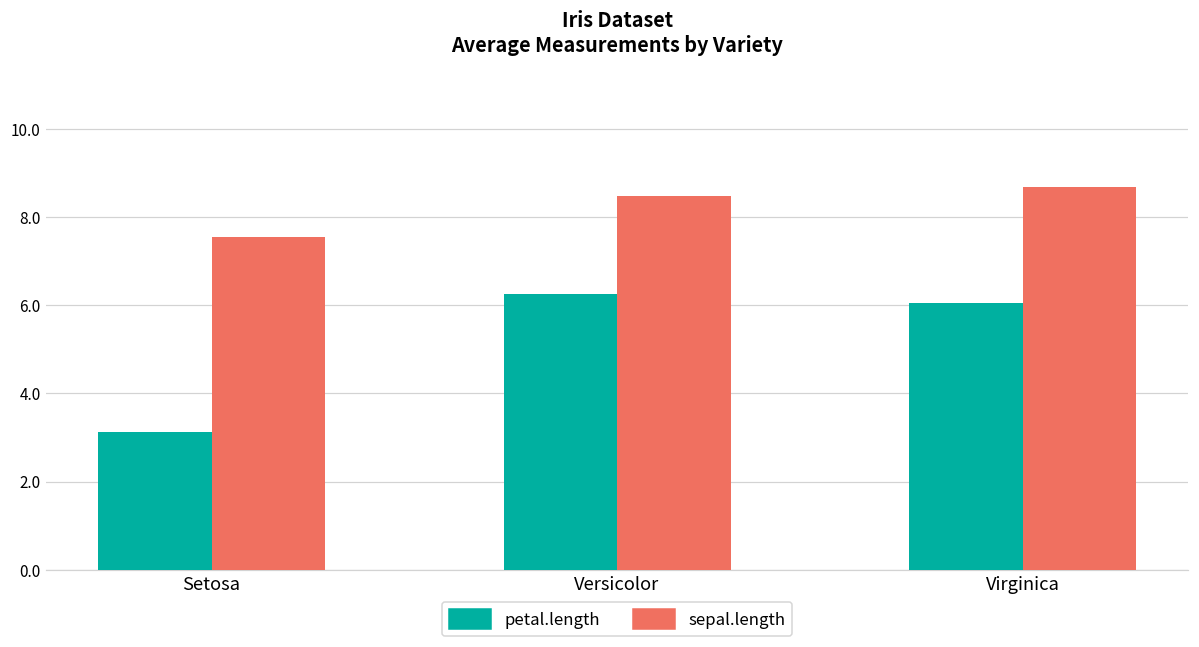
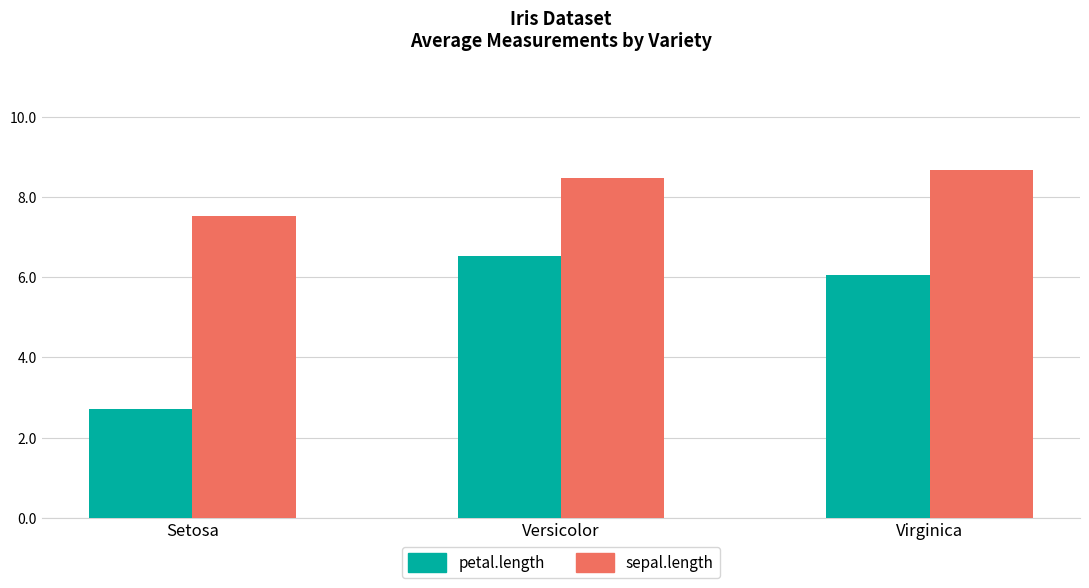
  {
    "petal.length": {
-     "Setosa": 3.1,
-     "Versicolor": 6.3,
+     "Setosa": 2.7,
+     "Versicolor": 6.5,
      "Virginica": 6.1
    },
    "sepal.length": {
      "Setosa": 7.5,
      "Versicolor": 8.5,
      "Virginica": 8.7
    }
  }
